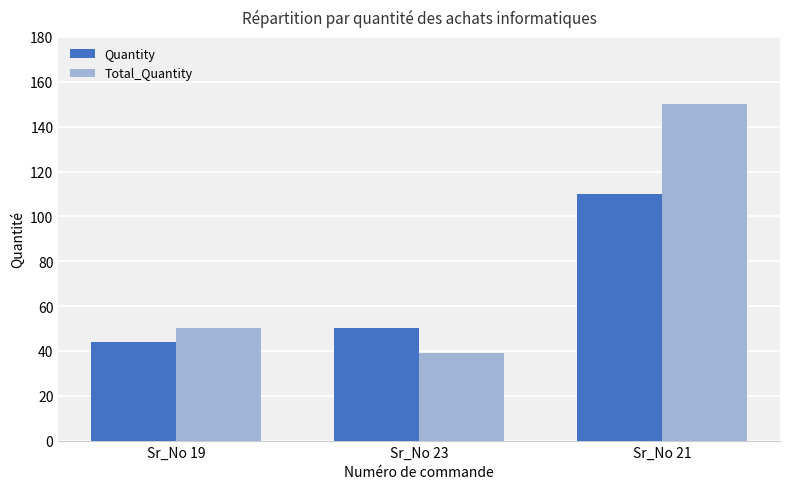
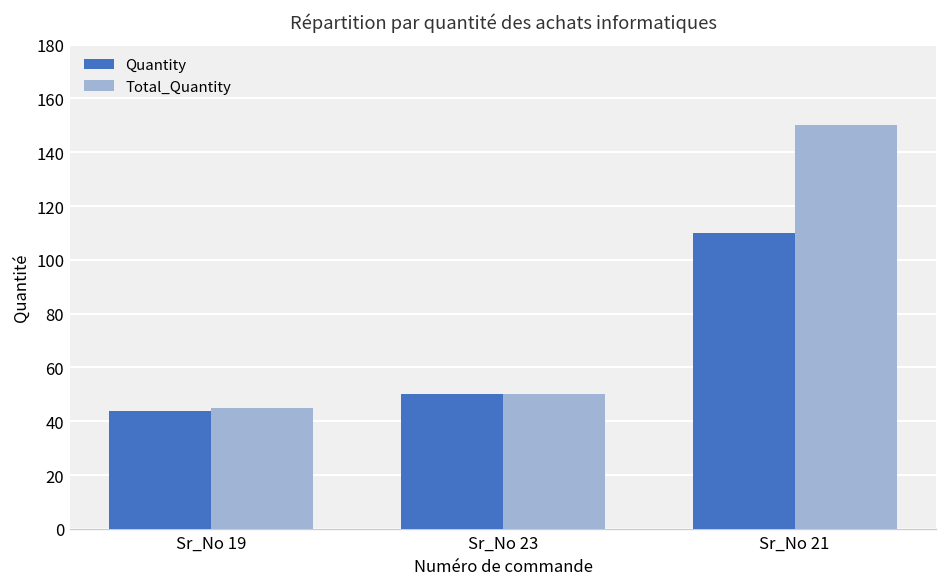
  {
    "Quantity": {
      "Sr_No 19": 44,
      "Sr_No 23": 50,
      "Sr_No 21": 110
    },
    "Total_Quantity": {
-     "Sr_No 19": 50,
-     "Sr_No 23": 39,
+     "Sr_No 19": 45,
+     "Sr_No 23": 50,
      "Sr_No 21": 150
    }
  }
